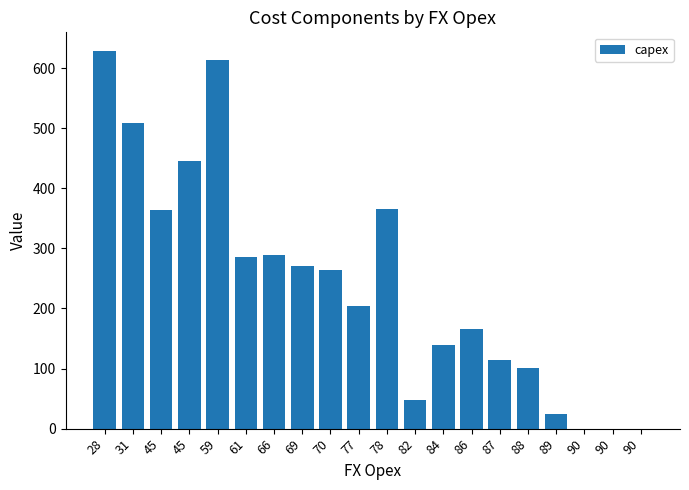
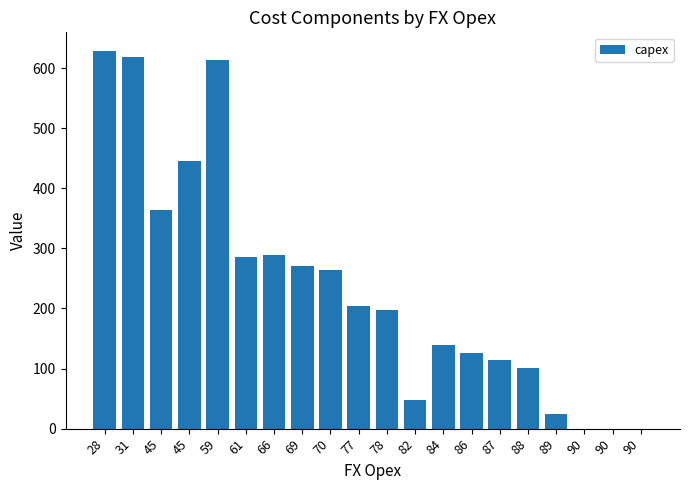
  {
    "28": 630,
-   "31": 510,
+   "31": 620,
    "59": 610,
    "61": 290,
    "66": 290,
    "69": 270,
    "70": 260,
    "77": 200,
-   "78": 370,
+   "78": 200,
    "82": 50,
    "84": 140,
-   "86": 170,
+   "86": 130,
    "87": 110,
    "88": 100,
    "89": 30
  }
